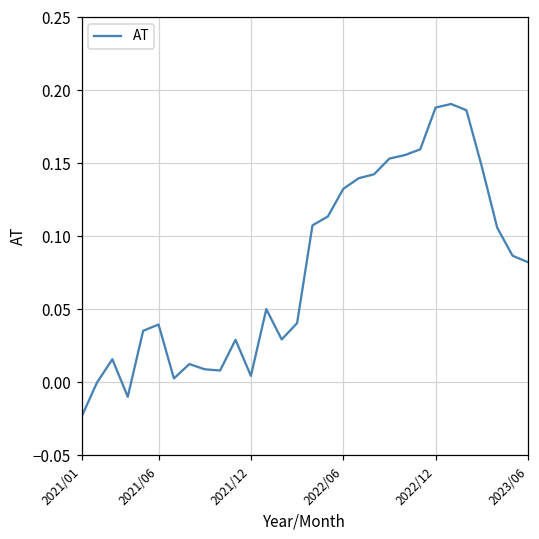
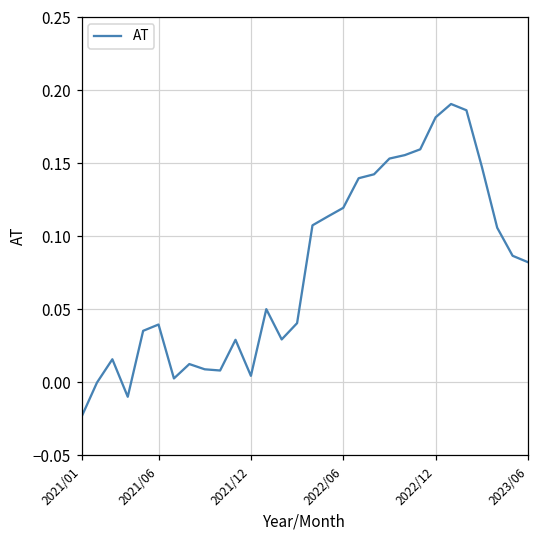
  {
    "2021/01": -0.024,
    "2021/06": 0.040,
    "2021/12": 0.004,
-   "2022/06": 0.132,
-   "2022/12": 0.188,
+   "2022/06": 0.119,
+   "2022/12": 0.181,
    "2023/06": 0.082
  }
